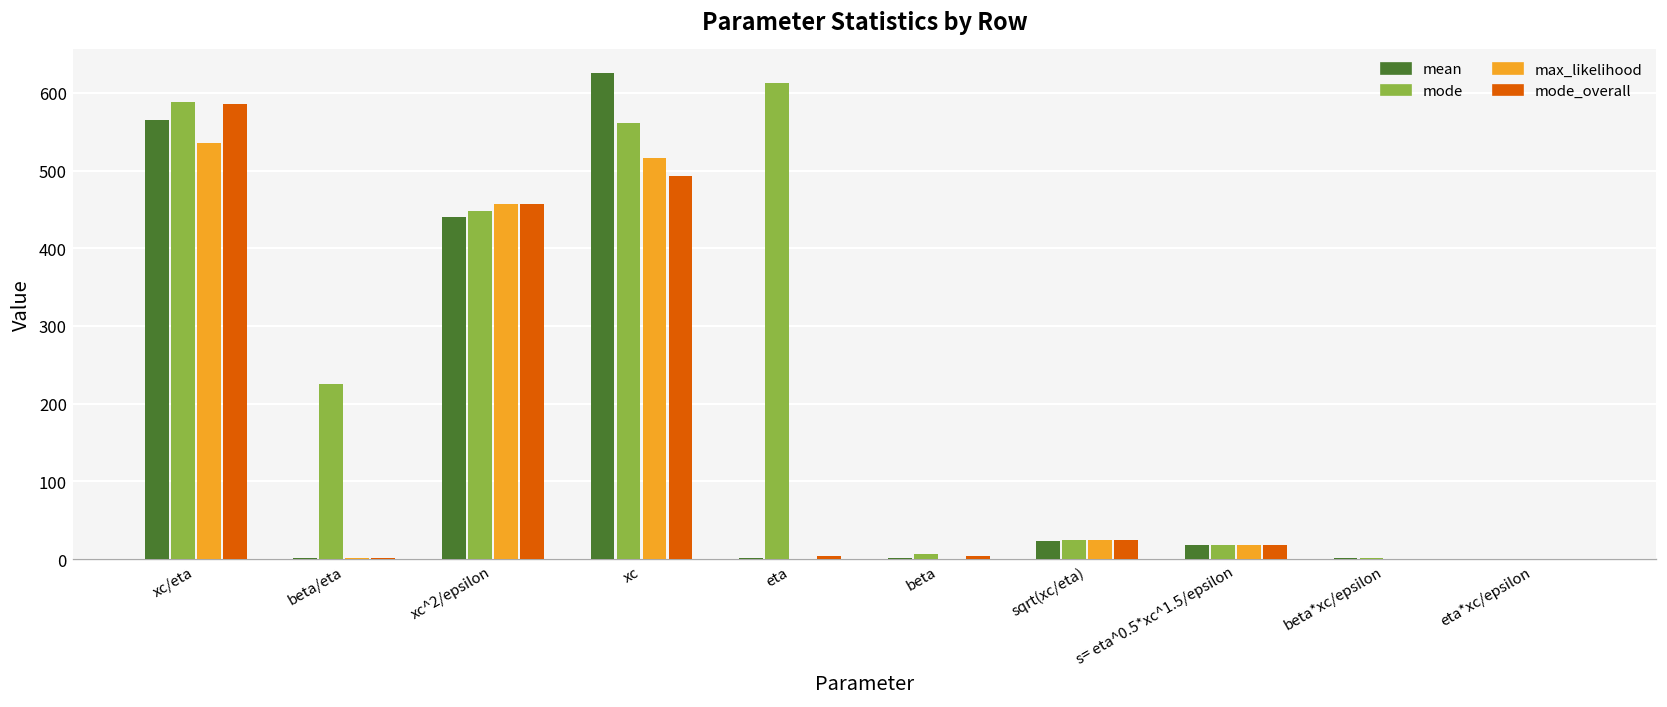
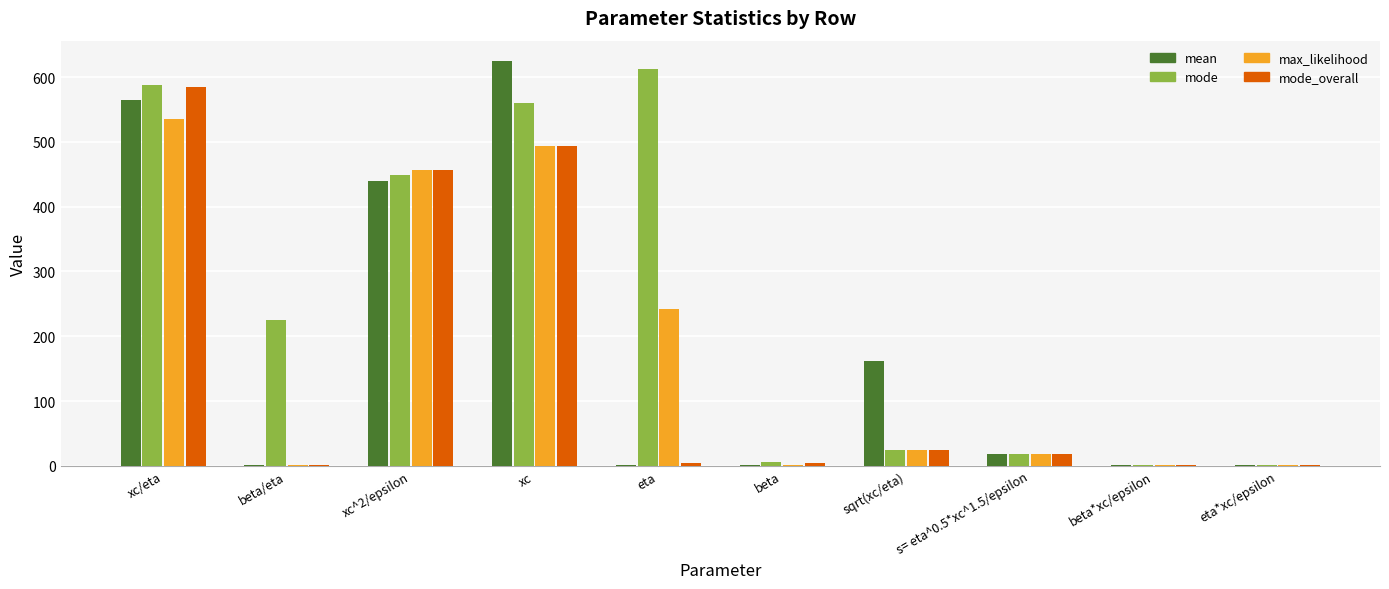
  {
    "mean": {
      "xc/eta": 560,
      "xc^2/epsilon": 440,
      "xc": 630,
-     "sqrt(xc/eta)": 20,
+     "sqrt(xc/eta)": 160,
      "s= eta^0.5*xc^1.5/epsilon": 20
    },
    "mode": {
      "xc/eta": 590,
      "beta/eta": 230,
      "xc^2/epsilon": 450,
      "xc": 560,
      "eta": 610,
      "beta": 10,
      "sqrt(xc/eta)": 20,
      "s= eta^0.5*xc^1.5/epsilon": 20
    },
    "max_likelihood": {
      "xc/eta": 540,
      "xc^2/epsilon": 460,
-     "xc": 520,
-     "eta": 0,
+     "xc": 490,
+     "eta": 240,
      "sqrt(xc/eta)": 20,
      "s= eta^0.5*xc^1.5/epsilon": 20
    },
    "mode_overall": {
      "xc/eta": 590,
      "xc^2/epsilon": 460,
      "xc": 490,
      "eta": 0,
      "beta": 0,
      "sqrt(xc/eta)": 20,
      "s= eta^0.5*xc^1.5/epsilon": 20
    }
  }
